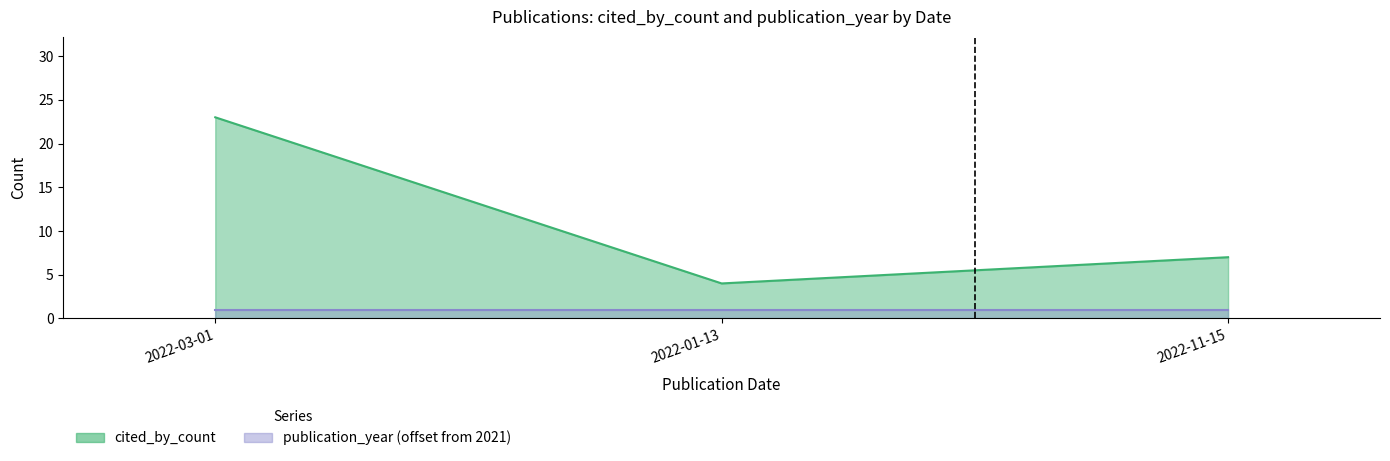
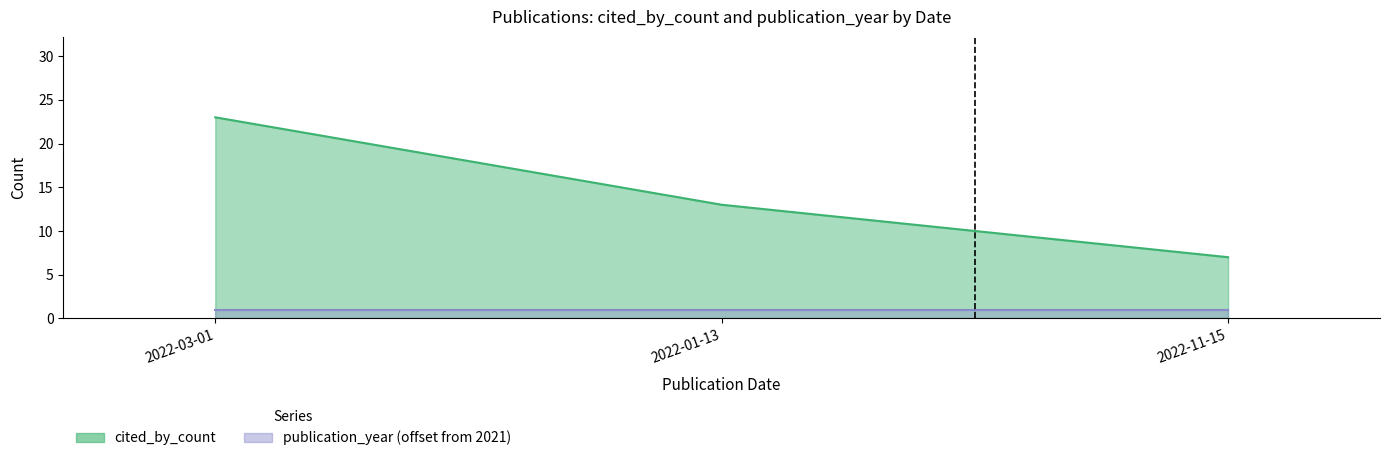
  {
    "cited_by_count": {
      "2022-03-01": 23,
-     "2022-01-13": 4,
+     "2022-01-13": 13,
      "2022-11-15": 7
    },
    "publication_year (offset from 2021)": {
      "2022-03-01": 1,
      "2022-01-13": 1,
      "2022-11-15": 1
    }
  }
